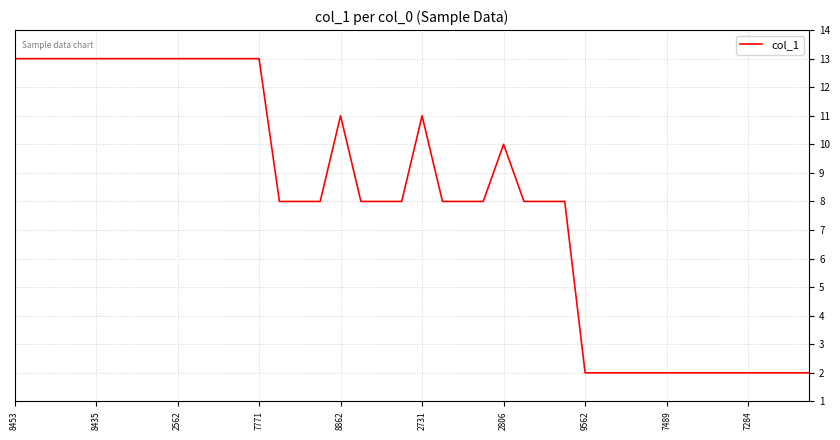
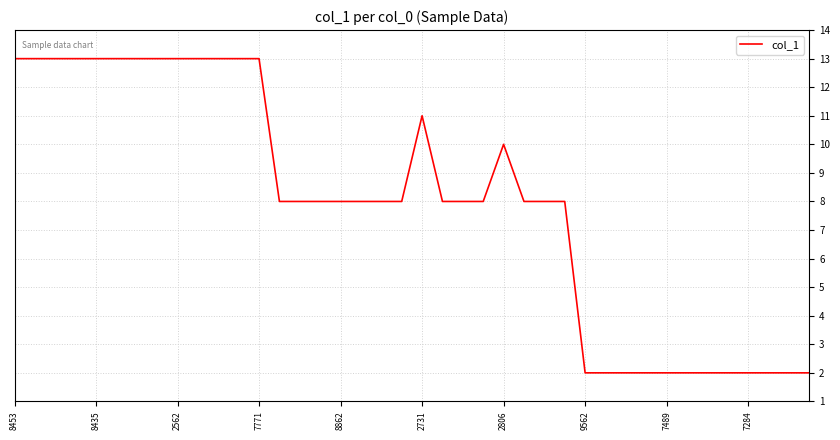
  {
    "8453": 13,
    "8435": 13,
    "2562": 13,
    "7771": 13,
-   "8862": 11,
+   "8862": 8,
    "2731": 11,
    "2806": 10,
    "9562": 2,
    "7489": 2,
    "7284": 2
  }
